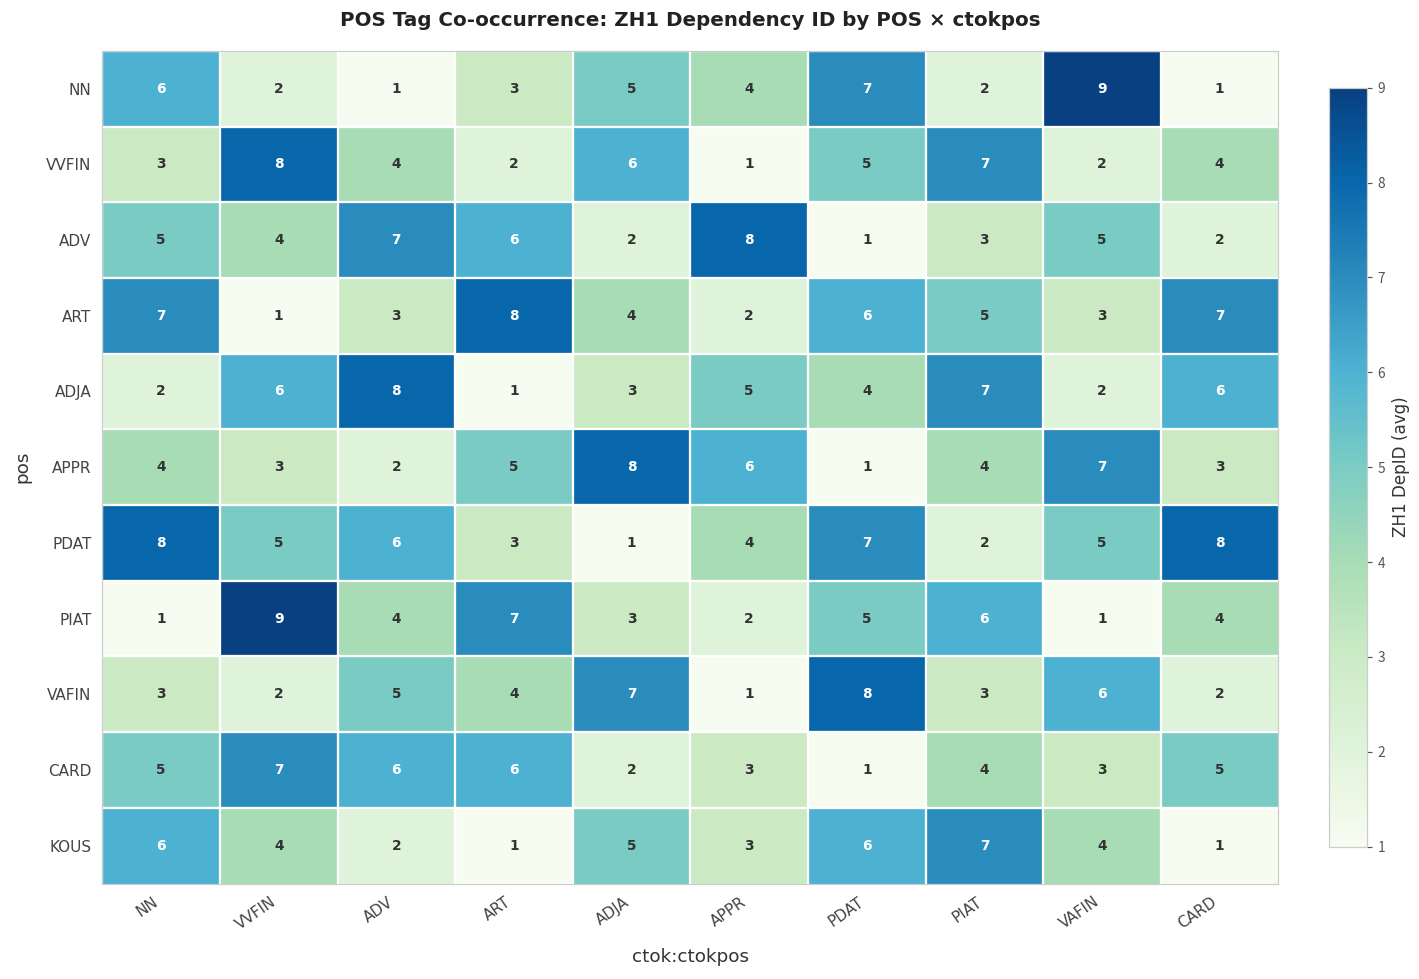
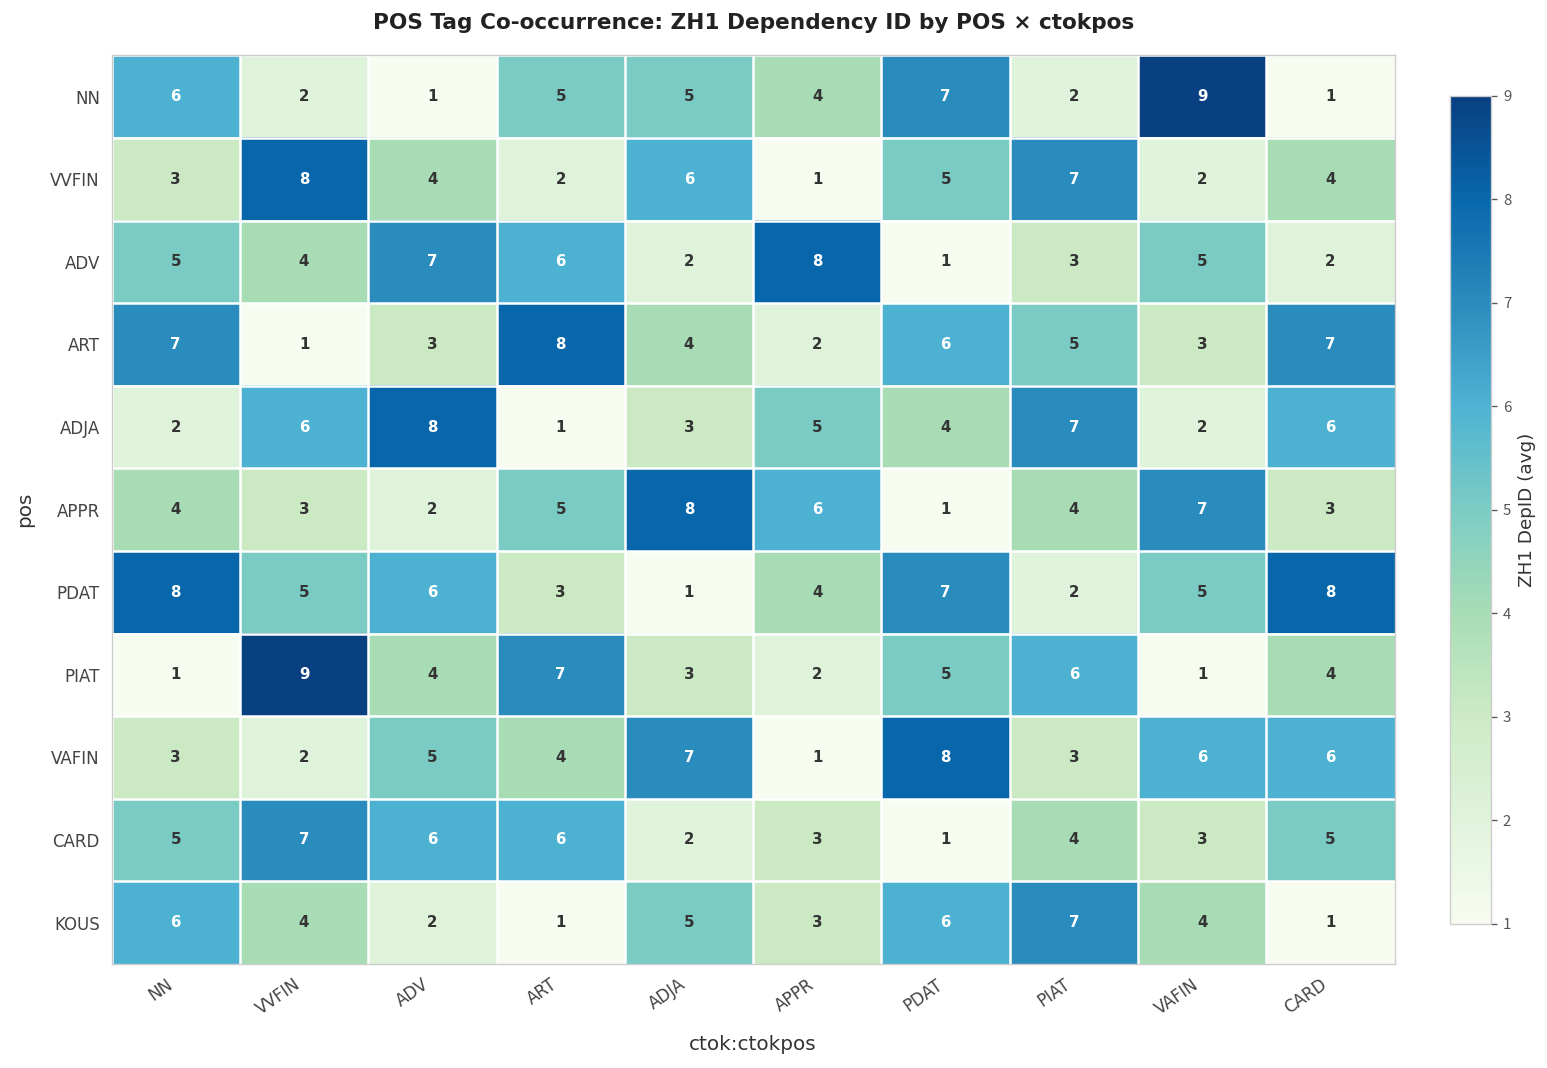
  {
    "NN": {
      "NN": 6,
      "VVFIN": 2,
      "ADV": 1,
-     "ART": 3,
+     "ART": 5,
      "ADJA": 5,
      "APPR": 4,
      "PDAT": 7,
      "PIAT": 2,
      "VAFIN": 9,
      "CARD": 1
    },
    "VVFIN": {
      "NN": 3,
      "VVFIN": 8,
      "ADV": 4,
      "ART": 2,
      "ADJA": 6,
      "APPR": 1,
      "PDAT": 5,
      "PIAT": 7,
      "VAFIN": 2,
      "CARD": 4
    },
    "ADV": {
      "NN": 5,
      "VVFIN": 4,
      "ADV": 7,
      "ART": 6,
      "ADJA": 2,
      "APPR": 8,
      "PDAT": 1,
      "PIAT": 3,
      "VAFIN": 5,
      "CARD": 2
    },
    "ART": {
      "NN": 7,
      "VVFIN": 1,
      "ADV": 3,
      "ART": 8,
      "ADJA": 4,
      "APPR": 2,
      "PDAT": 6,
      "PIAT": 5,
      "VAFIN": 3,
      "CARD": 7
    },
    "ADJA": {
      "NN": 2,
      "VVFIN": 6,
      "ADV": 8,
      "ART": 1,
      "ADJA": 3,
      "APPR": 5,
      "PDAT": 4,
      "PIAT": 7,
      "VAFIN": 2,
      "CARD": 6
    },
    "APPR": {
      "NN": 4,
      "VVFIN": 3,
      "ADV": 2,
      "ART": 5,
      "ADJA": 8,
      "APPR": 6,
      "PDAT": 1,
      "PIAT": 4,
      "VAFIN": 7,
      "CARD": 3
    },
    "PDAT": {
      "NN": 8,
      "VVFIN": 5,
      "ADV": 6,
      "ART": 3,
      "ADJA": 1,
      "APPR": 4,
      "PDAT": 7,
      "PIAT": 2,
      "VAFIN": 5,
      "CARD": 8
    },
    "PIAT": {
      "NN": 1,
      "VVFIN": 9,
      "ADV": 4,
      "ART": 7,
      "ADJA": 3,
      "APPR": 2,
      "PDAT": 5,
      "PIAT": 6,
      "VAFIN": 1,
      "CARD": 4
    },
    "VAFIN": {
      "NN": 3,
      "VVFIN": 2,
      "ADV": 5,
      "ART": 4,
      "ADJA": 7,
      "APPR": 1,
      "PDAT": 8,
      "PIAT": 3,
      "VAFIN": 6,
-     "CARD": 2
+     "CARD": 6
    },
    "CARD": {
      "NN": 5,
      "VVFIN": 7,
      "ADV": 6,
      "ART": 6,
      "ADJA": 2,
      "APPR": 3,
      "PDAT": 1,
      "PIAT": 4,
      "VAFIN": 3,
      "CARD": 5
    },
    "KOUS": {
      "NN": 6,
      "VVFIN": 4,
      "ADV": 2,
      "ART": 1,
      "ADJA": 5,
      "APPR": 3,
      "PDAT": 6,
      "PIAT": 7,
      "VAFIN": 4,
      "CARD": 1
    }
  }
